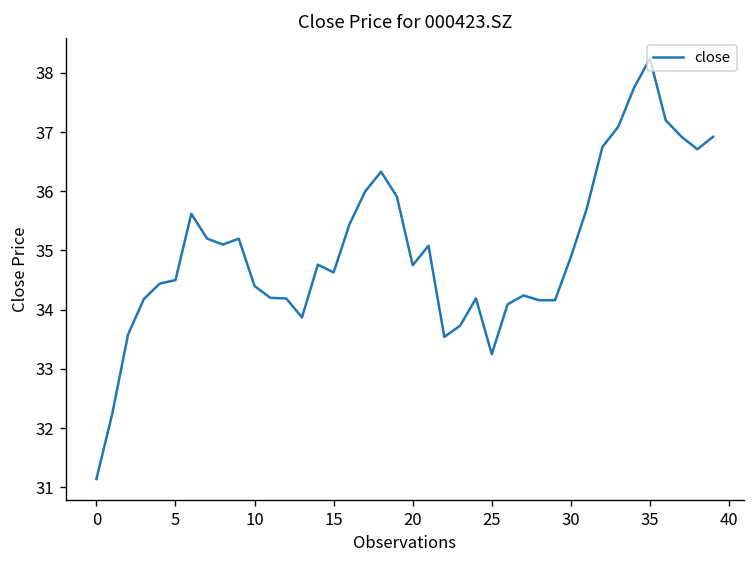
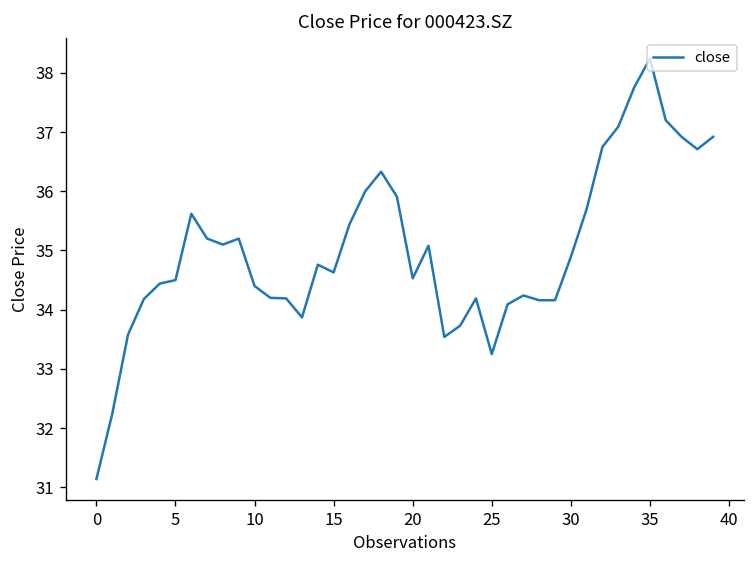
  {
    "0": 31.1,
    "5": 34.5,
    "10": 34.4,
    "15": 34.6,
-   "20": 34.8,
+   "20": 34.5,
    "25": 33.3,
    "30": 34.9
  }
